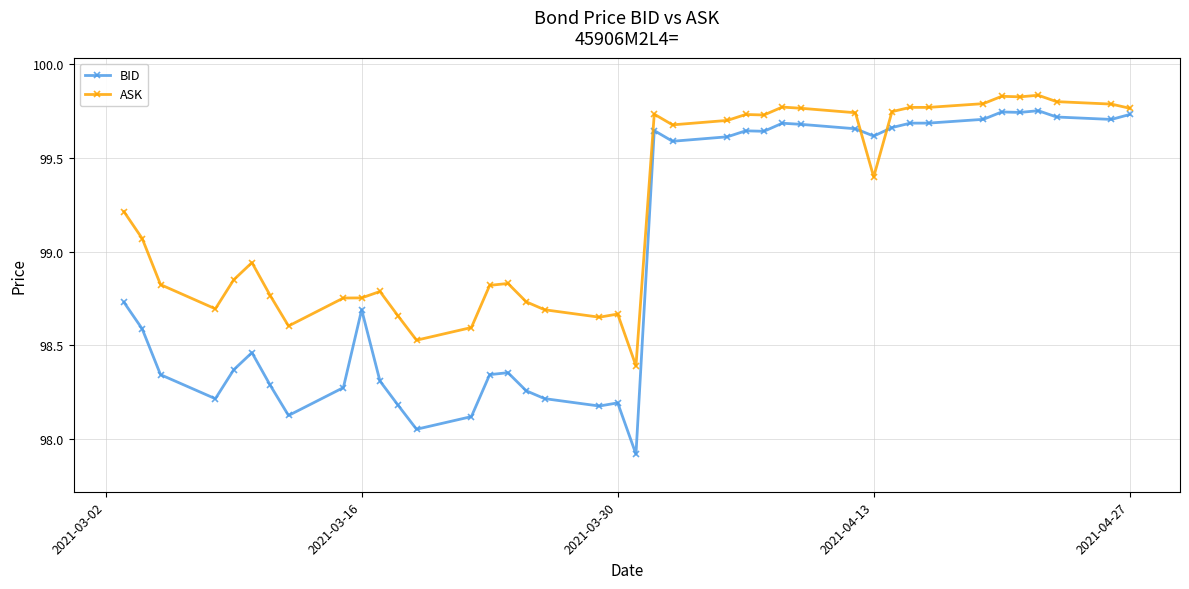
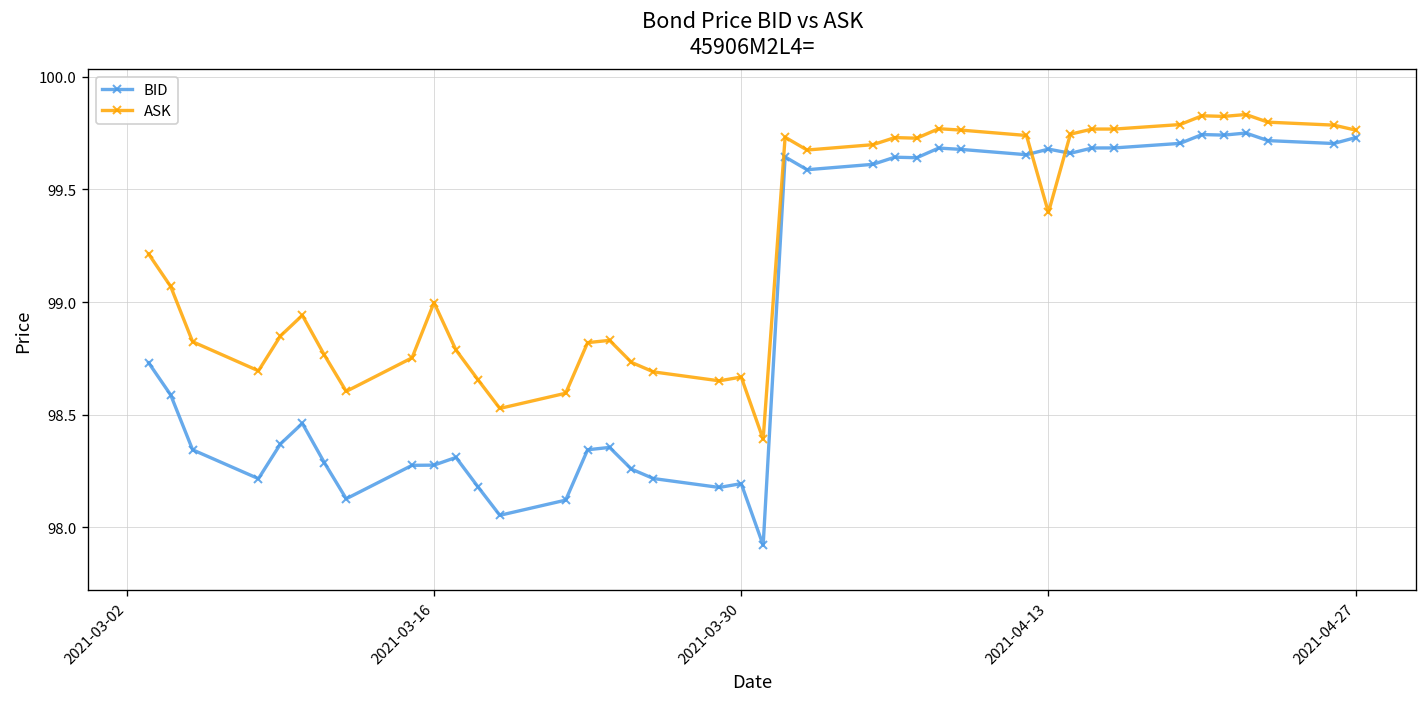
  {
    "BID": {
-     "2021-03-16": 98.69,
+     "2021-03-16": 98.28,
      "2021-03-30": 98.19,
-     "2021-04-13": 99.61,
+     "2021-04-13": 99.68,
      "2021-04-27": 99.73
    },
    "ASK": {
-     "2021-03-16": 98.75,
+     "2021-03-16": 99.00,
      "2021-03-30": 98.67,
      "2021-04-13": 99.40,
      "2021-04-27": 99.76
    }
  }
